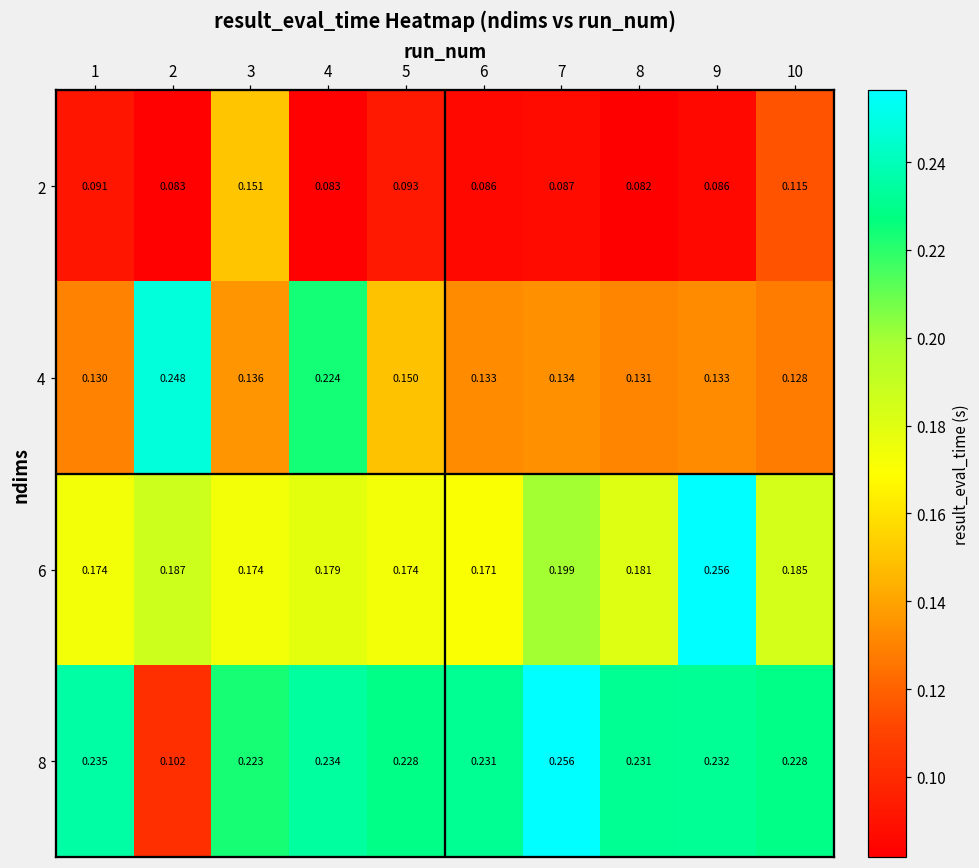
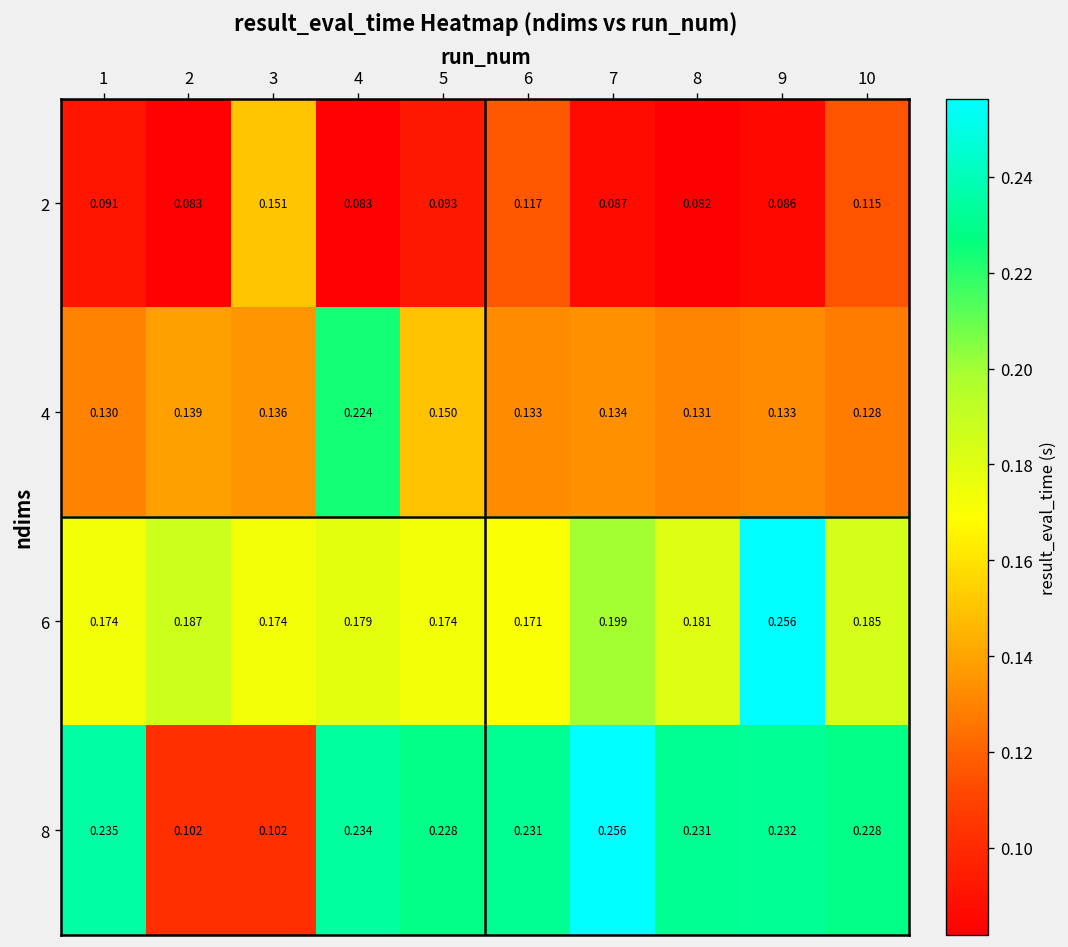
  {
    "2": {
      "1": 0.091,
      "2": 0.083,
      "3": 0.151,
      "4": 0.083,
      "5": 0.093,
-     "6": 0.086,
+     "6": 0.117,
      "7": 0.087,
      "8": 0.082,
      "9": 0.086,
      "10": 0.115
    },
    "4": {
      "1": 0.130,
-     "2": 0.248,
+     "2": 0.139,
      "3": 0.136,
      "4": 0.224,
      "5": 0.150,
      "6": 0.133,
      "7": 0.134,
      "8": 0.131,
      "9": 0.133,
      "10": 0.128
    },
    "6": {
      "1": 0.174,
      "2": 0.187,
      "3": 0.174,
      "4": 0.179,
      "5": 0.174,
      "6": 0.171,
      "7": 0.199,
      "8": 0.181,
      "9": 0.256,
      "10": 0.185
    },
    "8": {
      "1": 0.235,
      "2": 0.102,
-     "3": 0.223,
+     "3": 0.102,
      "4": 0.234,
      "5": 0.228,
      "6": 0.231,
      "7": 0.256,
      "8": 0.231,
      "9": 0.232,
      "10": 0.228
    }
  }
